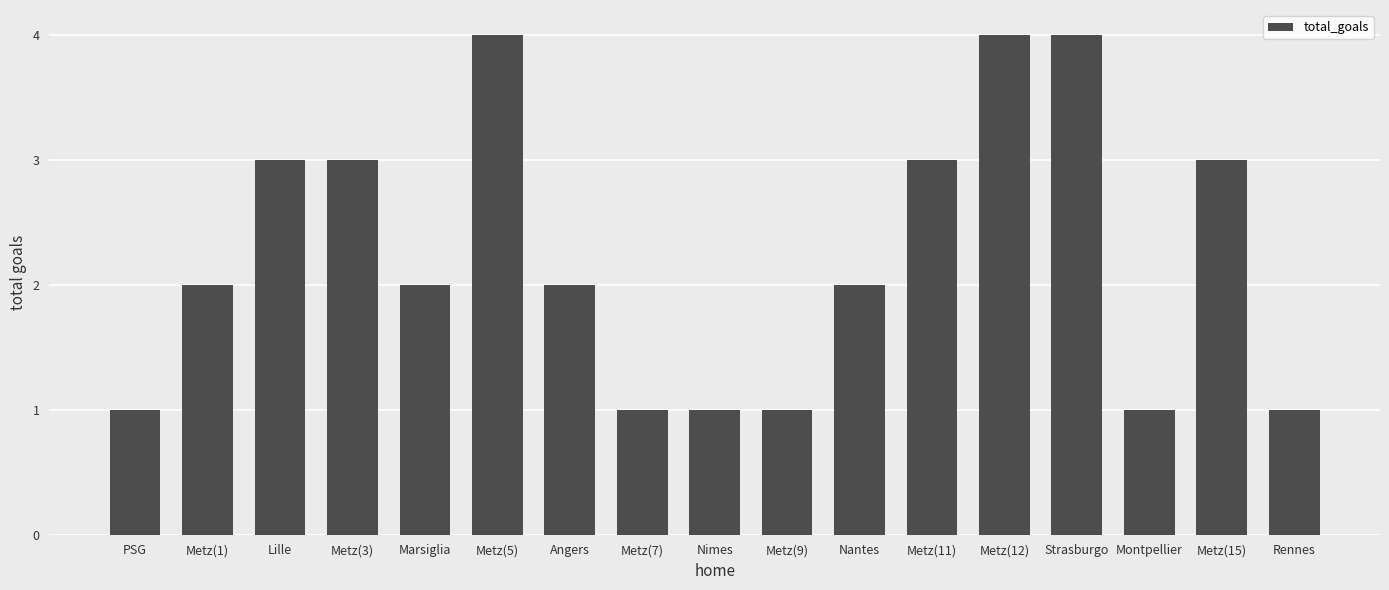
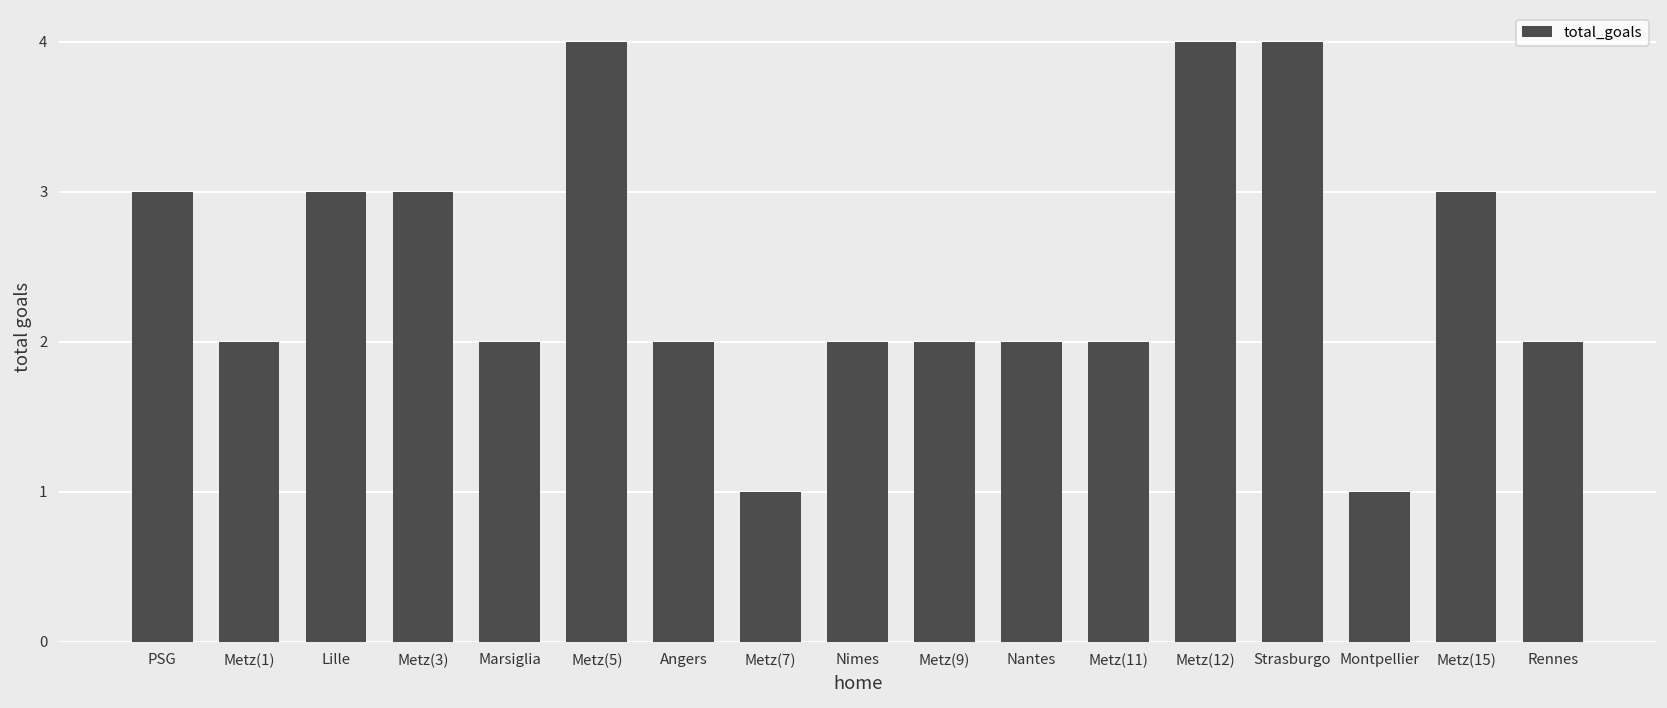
  {
-   "PSG": 1,
+   "PSG": 3,
    "Metz(1)": 2,
    "Lille": 3,
    "Metz(3)": 3,
    "Marsiglia": 2,
    "Metz(5)": 4,
    "Angers": 2,
    "Metz(7)": 1,
-   "Nimes": 1,
-   "Metz(9)": 1,
+   "Nimes": 2,
+   "Metz(9)": 2,
    "Nantes": 2,
-   "Metz(11)": 3,
+   "Metz(11)": 2,
    "Metz(12)": 4,
    "Strasburgo": 4,
    "Montpellier": 1,
    "Metz(15)": 3,
-   "Rennes": 1
+   "Rennes": 2
  }
